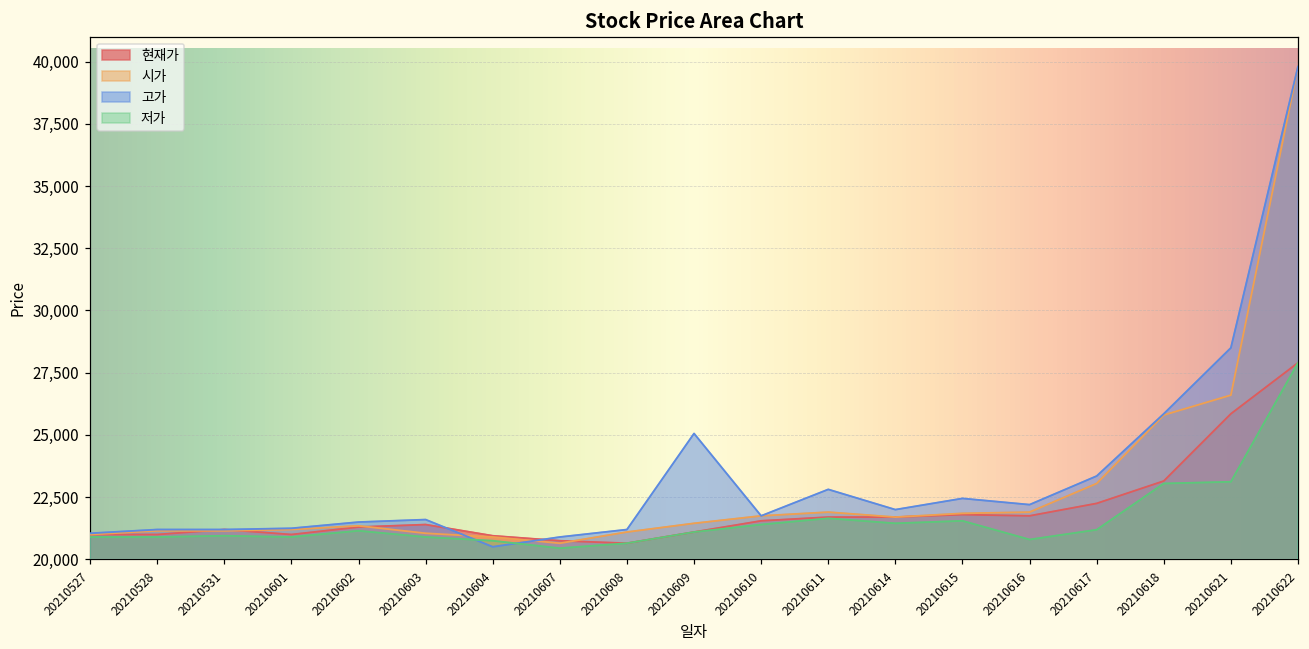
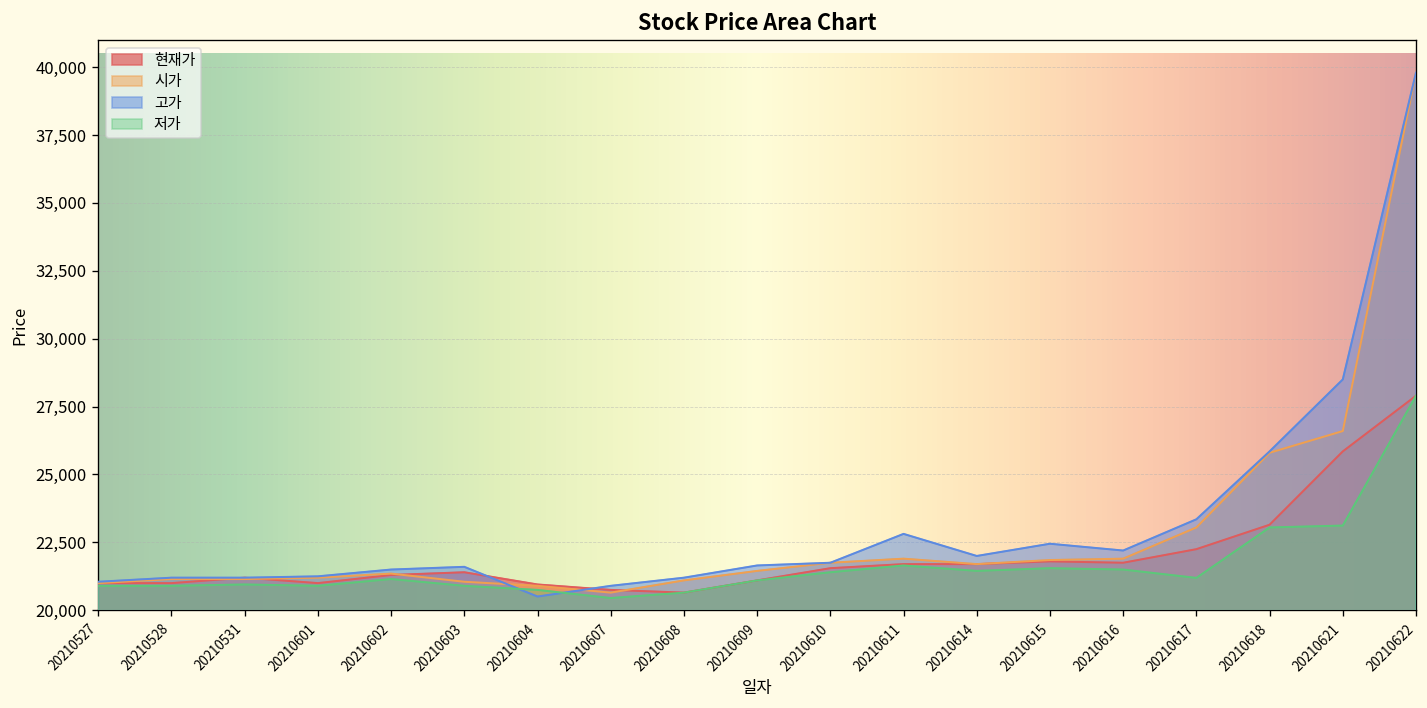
  {
    "현재가": {
      "20210603": "21,400",
      "20210610": "21,600",
      "20210616": "21,800",
      "20210617": "22,300",
      "20210621": "25,900"
    },
    "시가": {
      "20210603": "21,100",
      "20210609": "21,500",
      "20210611": "21,900",
      "20210616": "21,900",
      "20210617": "23,100",
      "20210621": "26,600"
    },
    "고가": {
      "20210602": "21,500",
      "20210603": "21,600",
      "20210604": "20,500",
      "20210607": "20,900",
-     "20210609": "25,100",
+     "20210609": "21,700",
      "20210611": "22,800",
      "20210614": "22,000",
      "20210615": "22,500",
      "20210616": "22,200",
      "20210617": "23,400",
      "20210621": "28,500"
    },
    "저가": {
      "20210531": "21,000",
      "20210602": "21,200",
      "20210603": "20,900",
      "20210604": "20,800",
      "20210607": "20,500",
      "20210610": "21,400",
      "20210614": "21,500",
      "20210615": "21,600",
-     "20210616": "20,800",
+     "20210616": "21,500",
      "20210617": "21,200",
      "20210621": "23,100"
    }
  }
